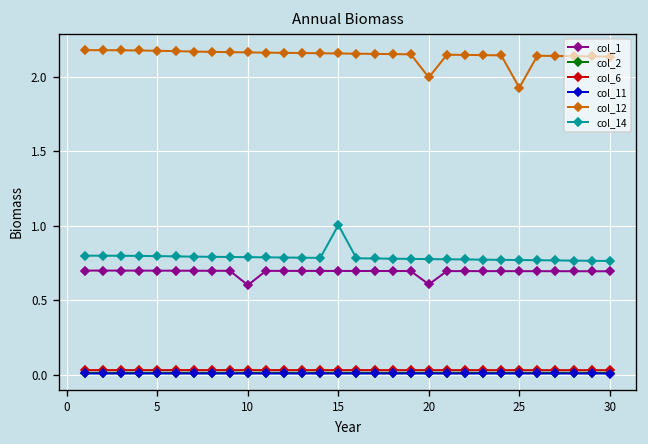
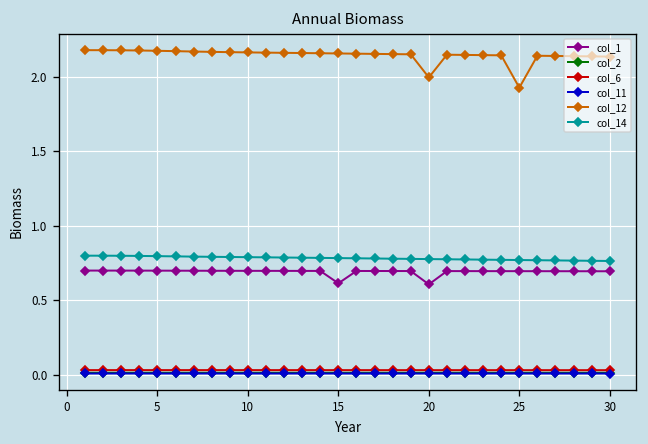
  {
    "col_1": {
      "5": 0.70,
-     "10": 0.60,
-     "15": 0.70,
+     "10": 0.70,
+     "15": 0.61,
      "20": 0.61,
      "25": 0.70,
      "30": 0.70
    },
    "col_11": {
      "5": 0.01,
      "10": 0.01,
      "15": 0.01,
      "20": 0.01,
      "25": 0.01,
      "30": 0.01
    },
    "col_12": {
      "5": 2.18,
      "10": 2.16,
      "15": 2.16,
      "20": 2.00,
      "25": 1.93
    },
    "col_14": {
      "5": 0.80,
      "10": 0.79,
-     "15": 1.01,
+     "15": 0.78,
      "20": 0.78,
      "25": 0.77,
      "30": 0.76
    }
  }
